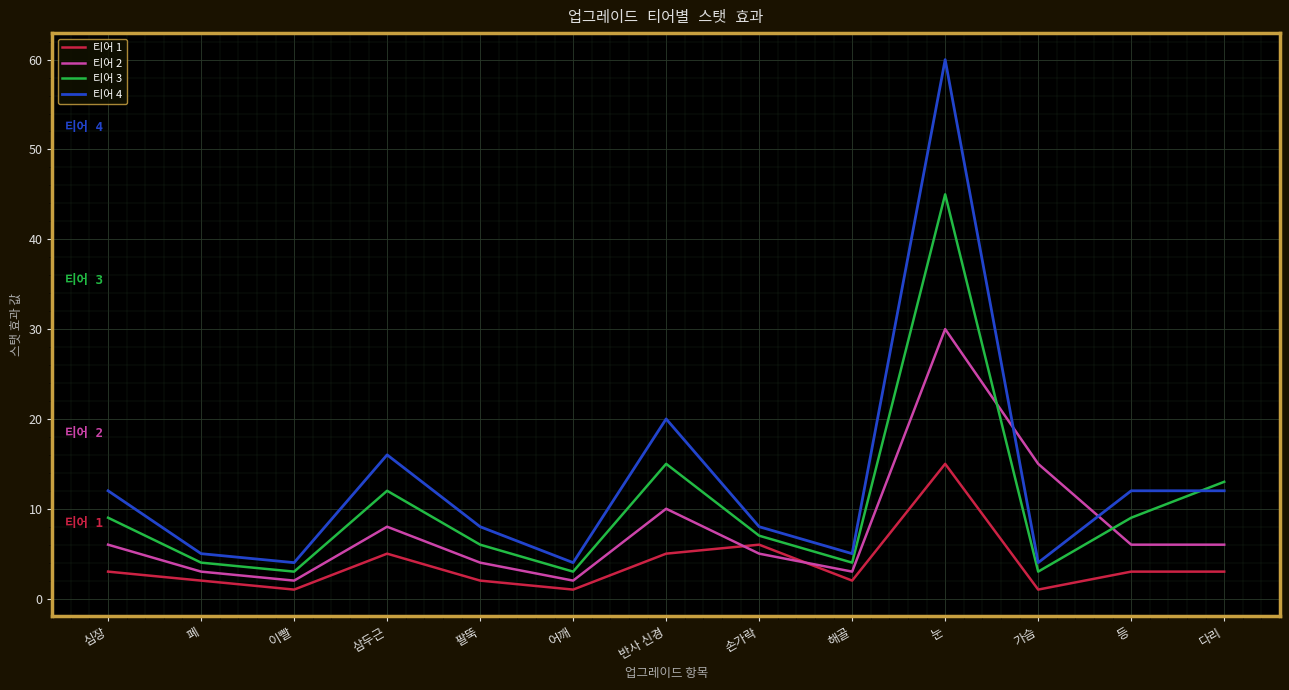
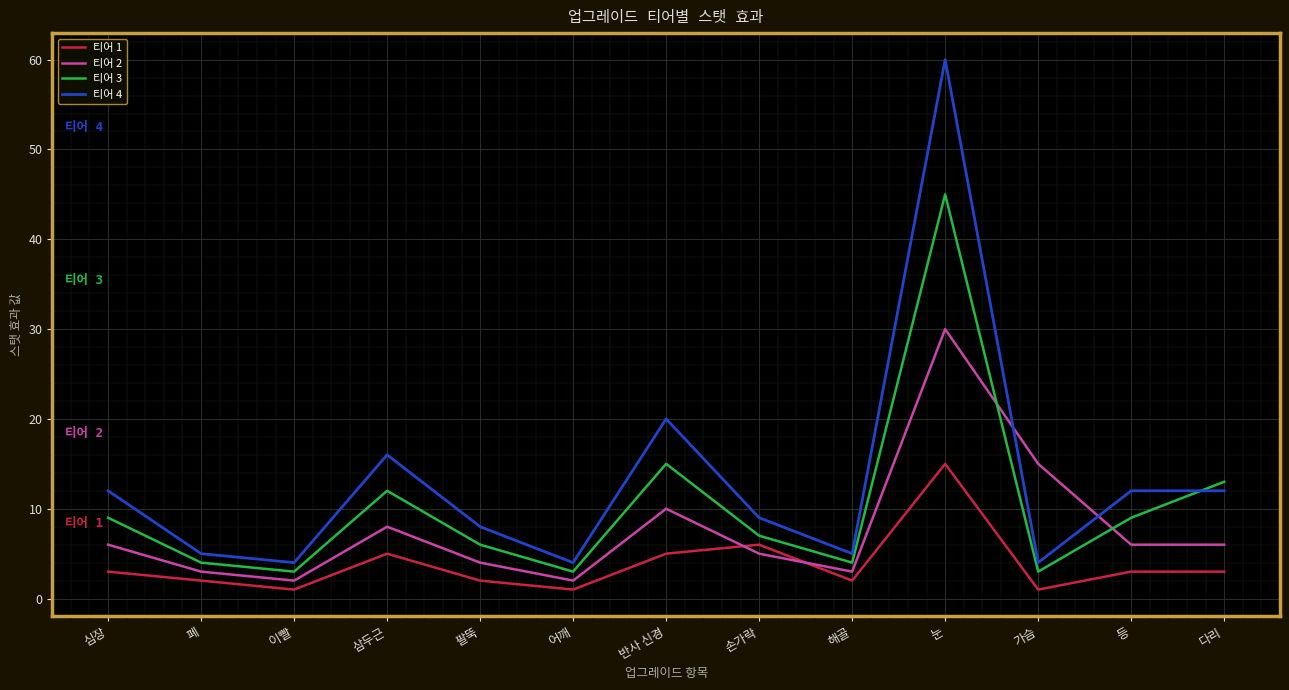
  {
    "티어 1": {
      "심장": 3,
      "폐": 2,
      "이빨": 1,
      "삼두근": 5,
      "팔뚝": 2,
      "어깨": 1,
      "반사 신경": 5,
      "손가락": 6,
      "해골": 2,
      "눈": 15,
      "가슴": 1,
      "등": 3,
      "다리": 3
    },
    "티어 2": {
      "심장": 6,
      "폐": 3,
      "이빨": 2,
      "삼두근": 8,
      "팔뚝": 4,
      "어깨": 2,
      "반사 신경": 10,
      "손가락": 5,
      "해골": 3,
      "눈": 30,
      "가슴": 15,
      "등": 6,
      "다리": 6
    },
    "티어 3": {
      "폐": 4,
      "이빨": 3,
      "삼두근": 12,
      "팔뚝": 6,
      "어깨": 3,
      "반사 신경": 15,
      "손가락": 7,
      "해골": 4,
      "눈": 45,
      "가슴": 3,
      "등": 9,
      "다리": 13
    },
    "티어 4": {
      "심장": 12,
      "폐": 5,
      "이빨": 4,
      "삼두근": 16,
      "팔뚝": 8,
      "어깨": 4,
      "반사 신경": 20,
-     "손가락": 8,
+     "손가락": 9,
      "해골": 5,
      "눈": 60,
      "가슴": 4,
      "등": 12,
      "다리": 12
    }
  }
